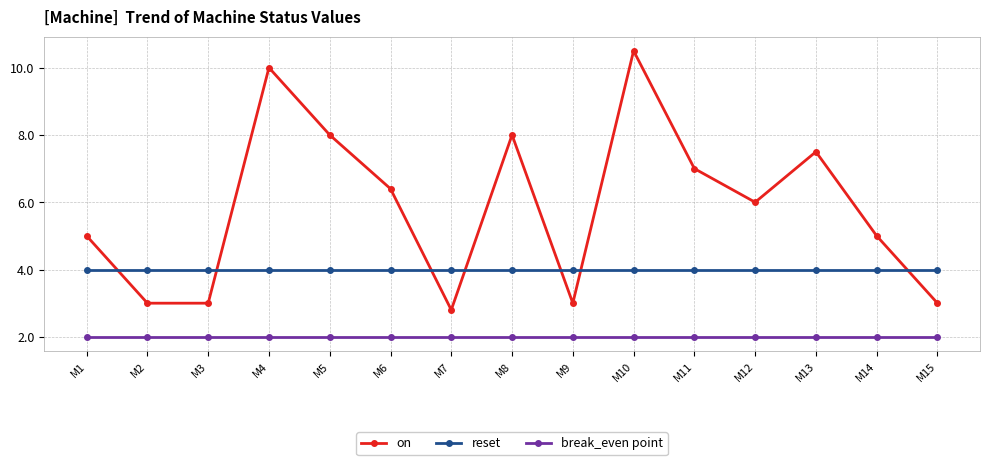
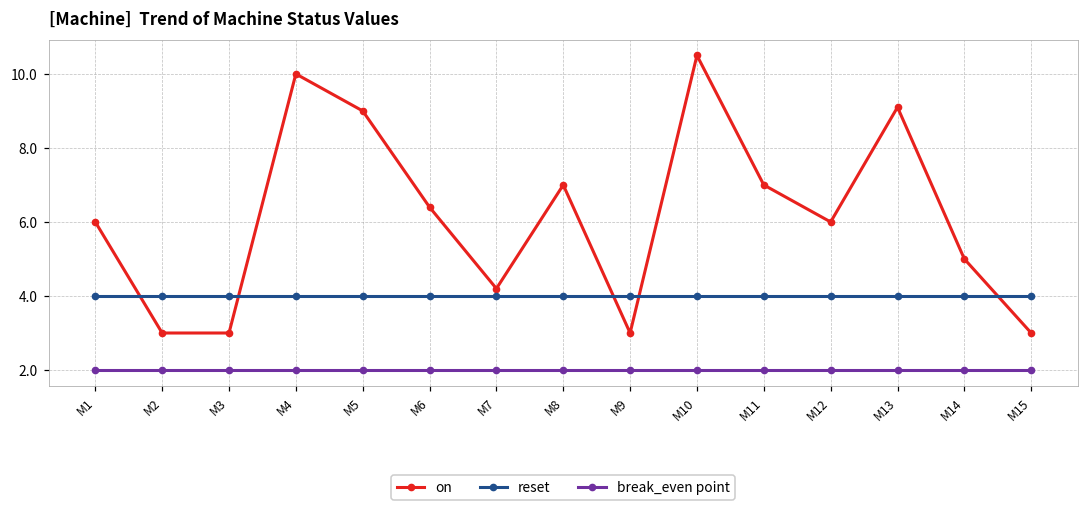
  {
    "on": {
-     "M1": 5,
+     "M1": 6,
      "M2": 3.0,
      "M3": 3.0,
      "M4": 10.0,
-     "M5": 8,
+     "M5": 9,
      "M6": 6.4,
-     "M7": 2.8,
-     "M8": 8,
+     "M7": 4.2,
+     "M8": 7,
      "M9": 3.0,
      "M10": 10.5,
      "M11": 7.0,
      "M12": 6.0,
-     "M13": 7.5,
+     "M13": 9.1,
      "M14": 5.0,
      "M15": 3.0
    },
    "reset": {
      "M1": 4.0,
      "M2": 4.0,
      "M3": 4.0,
      "M4": 4.0,
      "M5": 4.0,
      "M6": 4.0,
      "M7": 4.0,
      "M8": 4.0,
      "M9": 4.0,
      "M10": 4.0,
      "M11": 4.0,
      "M12": 4.0,
      "M13": 4.0,
      "M14": 4.0,
      "M15": 4.0
    },
    "break_even point": {
      "M1": 2.0,
      "M2": 2.0,
      "M3": 2.0,
      "M4": 2.0,
      "M5": 2.0,
      "M6": 2.0,
      "M7": 2.0,
      "M8": 2.0,
      "M9": 2.0,
      "M10": 2.0,
      "M11": 2.0,
      "M12": 2.0,
      "M13": 2.0,
      "M14": 2.0,
      "M15": 2.0
    }
  }
